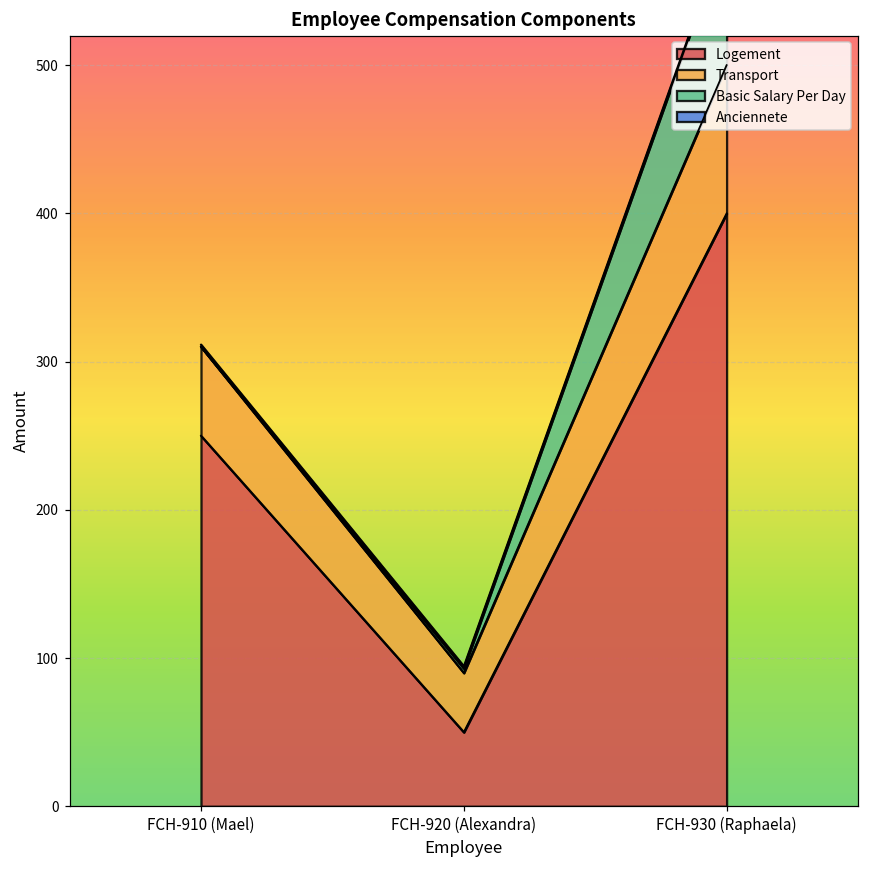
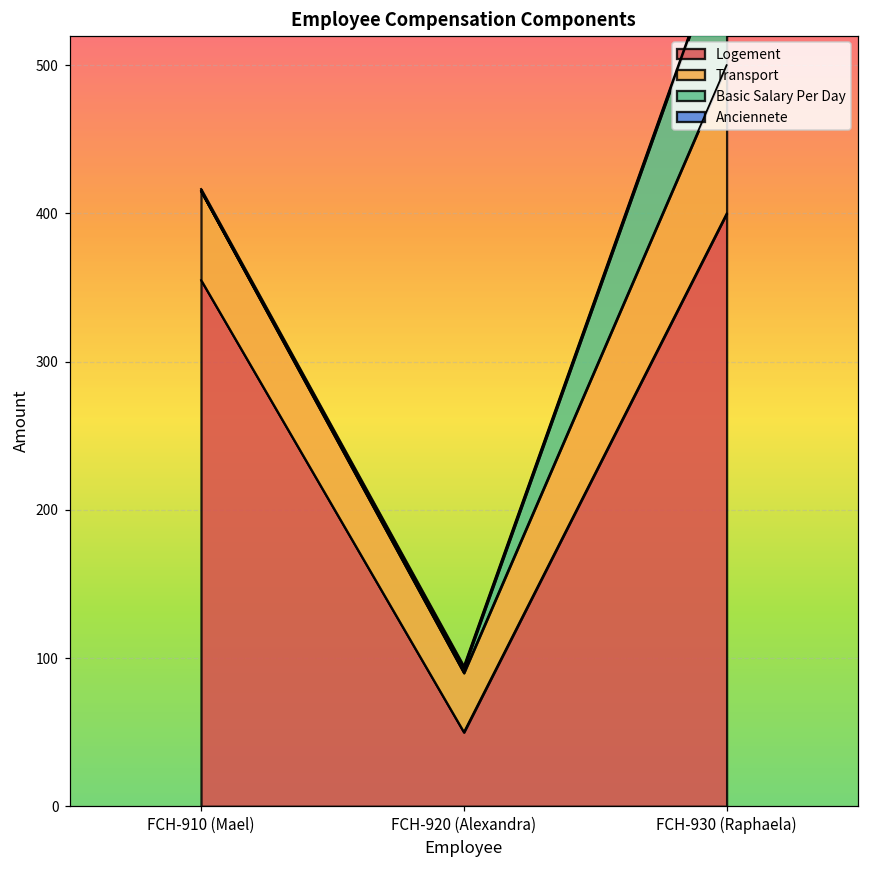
  {
    "Logement": {
-     "FCH-910 (Mael)": 250,
+     "FCH-910 (Mael)": 355,
      "FCH-920 (Alexandra)": 50,
      "FCH-930 (Raphaela)": 400
    },
    "Transport": {
      "FCH-920 (Alexandra)": 40
    }
  }
